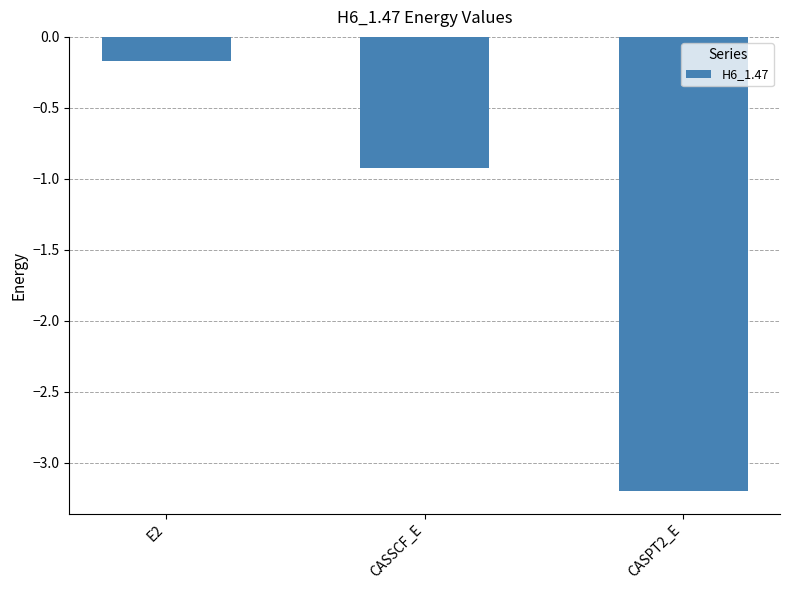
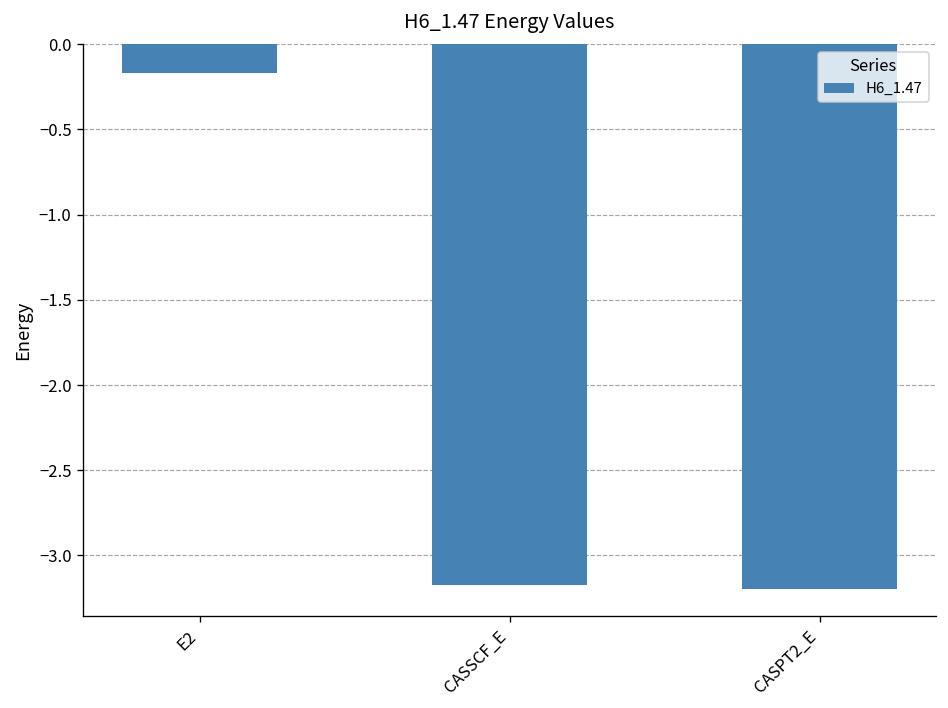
  {
    "E2": -0.17,
-   "CASSCF_E": -0.92,
+   "CASSCF_E": -3.17,
    "CASPT2_E": -3.20
  }
